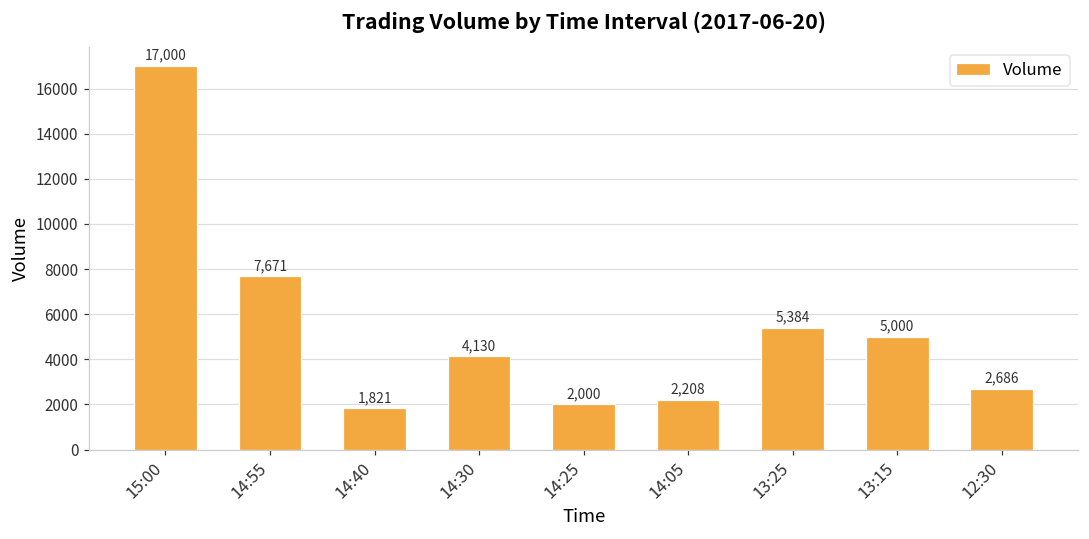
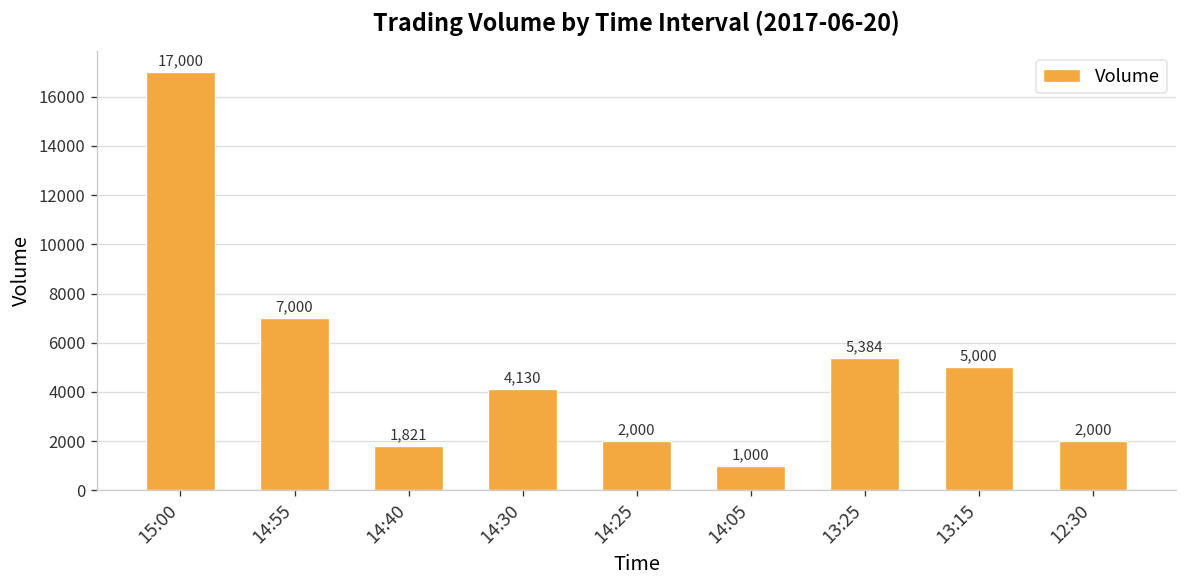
  {
    "15:00": "17,000",
-   "14:55": "7,671",
+   "14:55": "7,000",
    "14:40": "1,821",
    "14:30": "4,130",
    "14:25": "2,000",
-   "14:05": "2,208",
+   "14:05": "1,000",
    "13:25": "5,384",
    "13:15": "5,000",
-   "12:30": "2,686"
+   "12:30": "2,000"
  }
